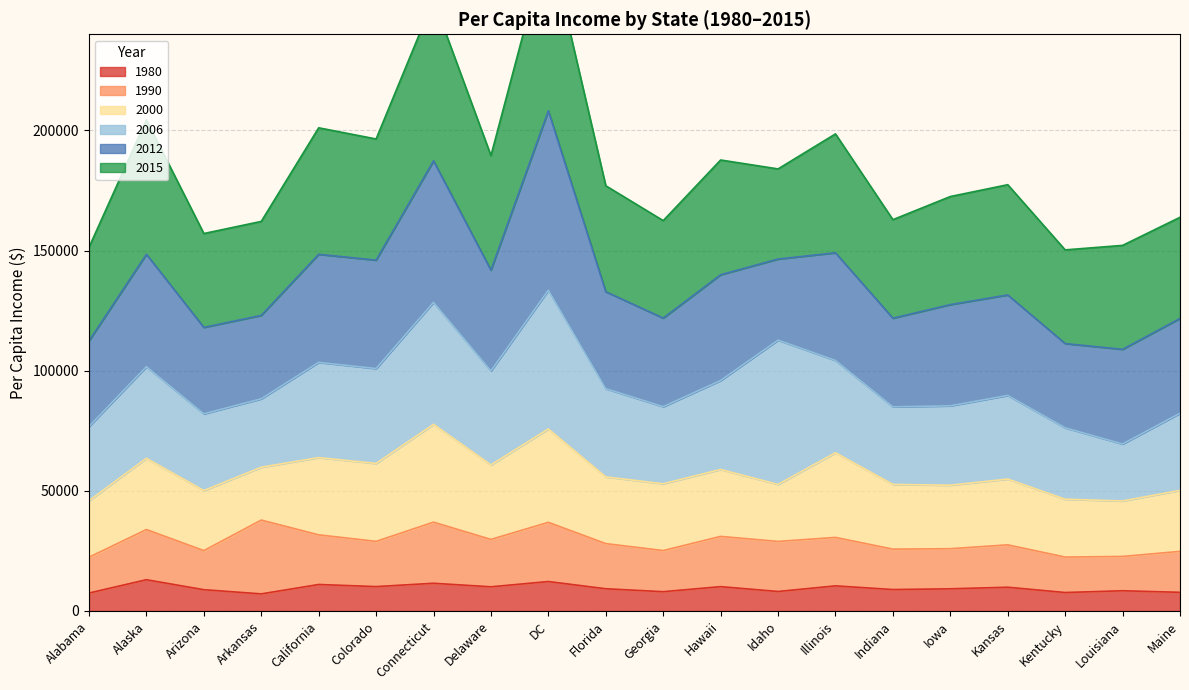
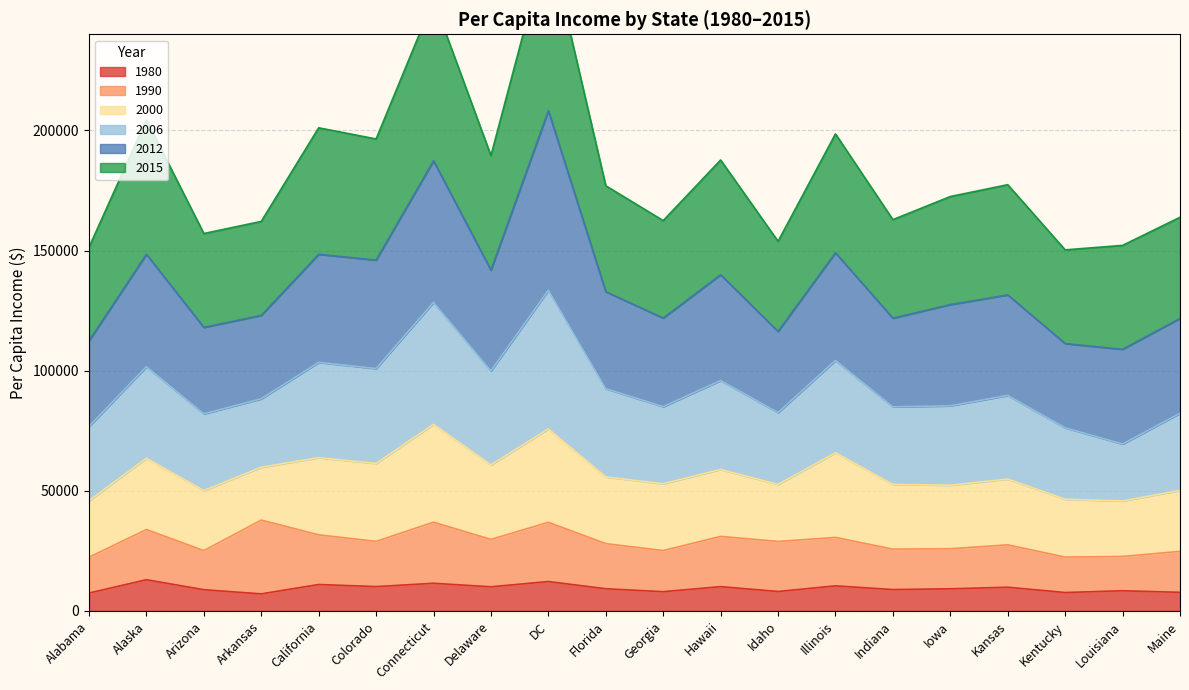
  {
    "1980": {
      "Alabama": 7000,
      "Alaska": 13000,
      "Arizona": 9000,
      "Arkansas": 7000,
      "California": 11000,
      "Colorado": 10000,
      "Connecticut": 12000,
      "Delaware": 10000,
      "DC": 12000,
      "Florida": 9000,
      "Georgia": 8000,
      "Hawaii": 10000,
      "Idaho": 8000,
      "Illinois": 10000,
      "Indiana": 9000,
      "Iowa": 9000,
      "Kansas": 10000,
      "Kentucky": 8000,
      "Louisiana": 8000,
      "Maine": 8000
    },
    "1990": {
      "Alabama": 15000,
      "Alaska": 21000,
      "Arizona": 16000,
      "Arkansas": 31000,
      "California": 21000,
      "Colorado": 19000,
      "Connecticut": 25000,
      "Delaware": 20000,
      "DC": 25000,
      "Florida": 19000,
      "Georgia": 17000,
      "Hawaii": 21000,
      "Idaho": 21000,
      "Illinois": 20000,
      "Indiana": 17000,
      "Iowa": 17000,
      "Kansas": 18000,
      "Kentucky": 15000,
      "Louisiana": 14000,
      "Maine": 17000
    },
    "2000": {
      "Alabama": 24000,
      "Alaska": 30000,
      "Arizona": 25000,
      "Arkansas": 22000,
      "California": 32000,
      "Colorado": 32000,
      "Connecticut": 41000,
      "Delaware": 31000,
      "DC": 39000,
      "Florida": 28000,
      "Georgia": 28000,
      "Hawaii": 28000,
      "Idaho": 24000,
      "Illinois": 35000,
      "Indiana": 27000,
      "Iowa": 26000,
      "Kansas": 27000,
      "Kentucky": 24000,
      "Louisiana": 23000,
      "Maine": 25000
    },
    "2006": {
      "Alabama": 31000,
      "Alaska": 38000,
      "Arizona": 32000,
      "Arkansas": 28000,
      "California": 40000,
      "Colorado": 39000,
      "Connecticut": 51000,
      "Delaware": 39000,
      "DC": 58000,
      "Florida": 37000,
      "Georgia": 32000,
      "Hawaii": 37000,
-     "Idaho": 60000,
+     "Idaho": 30000,
      "Illinois": 38000,
      "Indiana": 32000,
      "Iowa": 33000,
      "Kansas": 35000,
      "Kentucky": 30000,
      "Louisiana": 24000,
      "Maine": 32000
    },
    "2012": {
      "Alabama": 36000,
      "Alaska": 47000,
      "Arizona": 36000,
      "Arkansas": 35000,
      "California": 45000,
      "Colorado": 45000,
      "Connecticut": 59000,
      "Delaware": 42000,
      "DC": 75000,
      "Florida": 40000,
      "Georgia": 37000,
      "Hawaii": 44000,
      "Idaho": 34000,
      "Illinois": 45000,
      "Indiana": 37000,
      "Iowa": 42000,
      "Kansas": 42000,
      "Kentucky": 35000,
      "Louisiana": 39000,
      "Maine": 39000
    },
    "2015": {
      "Alabama": 39000,
      "Arizona": 39000,
      "Arkansas": 39000,
      "California": 53000,
      "Colorado": 50000,
      "Delaware": 48000,
      "Florida": 44000,
      "Georgia": 41000,
      "Hawaii": 48000,
      "Idaho": 38000,
      "Illinois": 49000,
      "Indiana": 41000,
      "Iowa": 45000,
      "Kansas": 46000,
      "Kentucky": 39000,
      "Louisiana": 43000,
      "Maine": 42000
    }
  }
